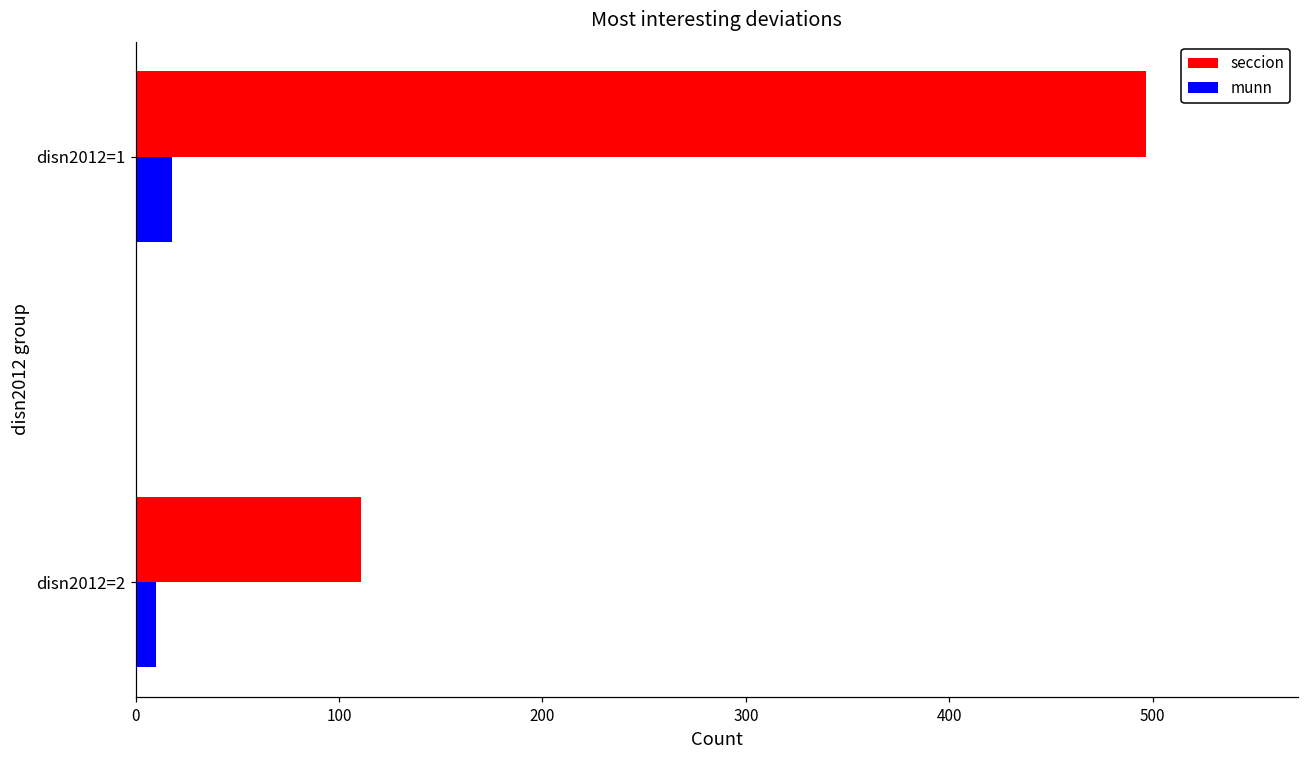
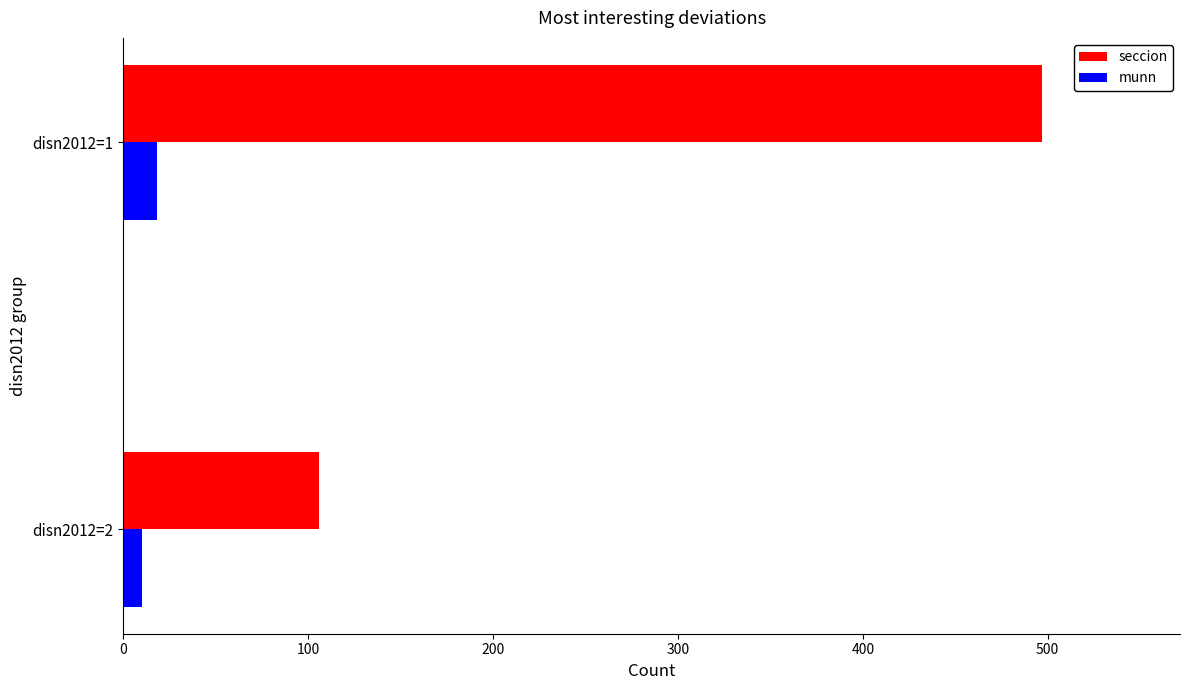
  {
    "seccion": {
      "disn2012=1": 497,
-     "disn2012=2": 111
+     "disn2012=2": 106
    },
    "munn": {
      "disn2012=1": 18,
      "disn2012=2": 10
    }
  }
